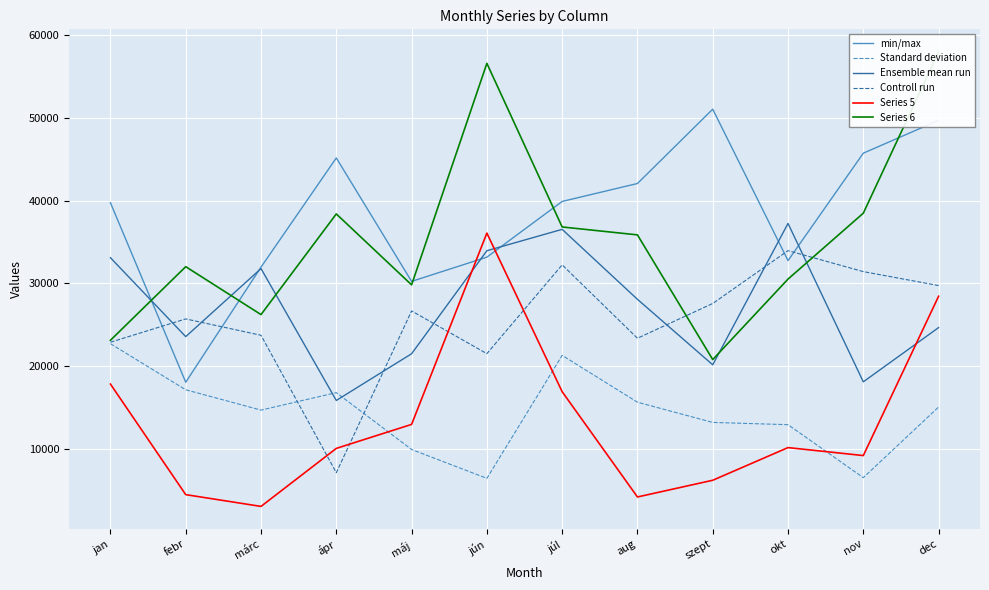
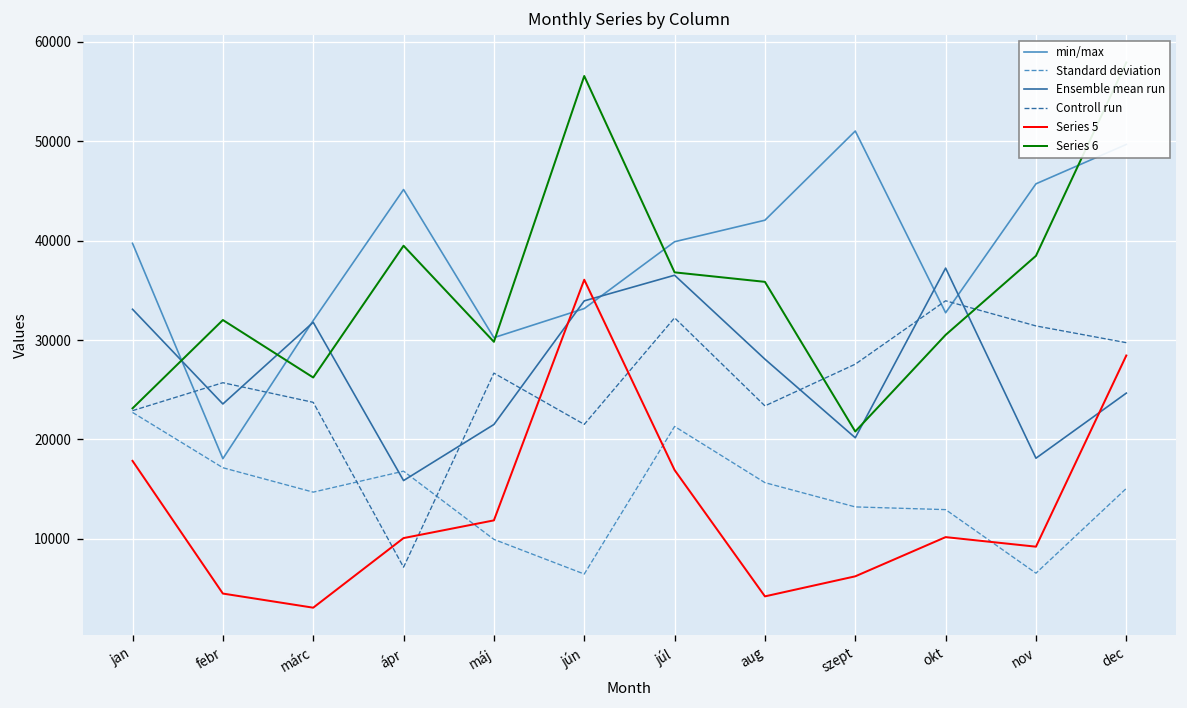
  {
    "Series 5": {
      "jan": 18000,
      "febr": 4000,
      "márc": 3000,
      "ápr": 10000,
-     "máj": 13000,
+     "máj": 12000,
      "jún": 36000,
      "júl": 17000,
      "aug": 4000,
      "szept": 6000,
      "okt": 10000,
      "nov": 9000,
      "dec": 28000
    },
    "Series 6": {
      "febr": 32000,
      "márc": 26000,
-     "ápr": 38000,
+     "ápr": 39000,
      "máj": 30000,
      "jún": 57000,
      "aug": 36000,
      "szept": 21000,
      "okt": 31000,
      "nov": 38000
    }
  }
